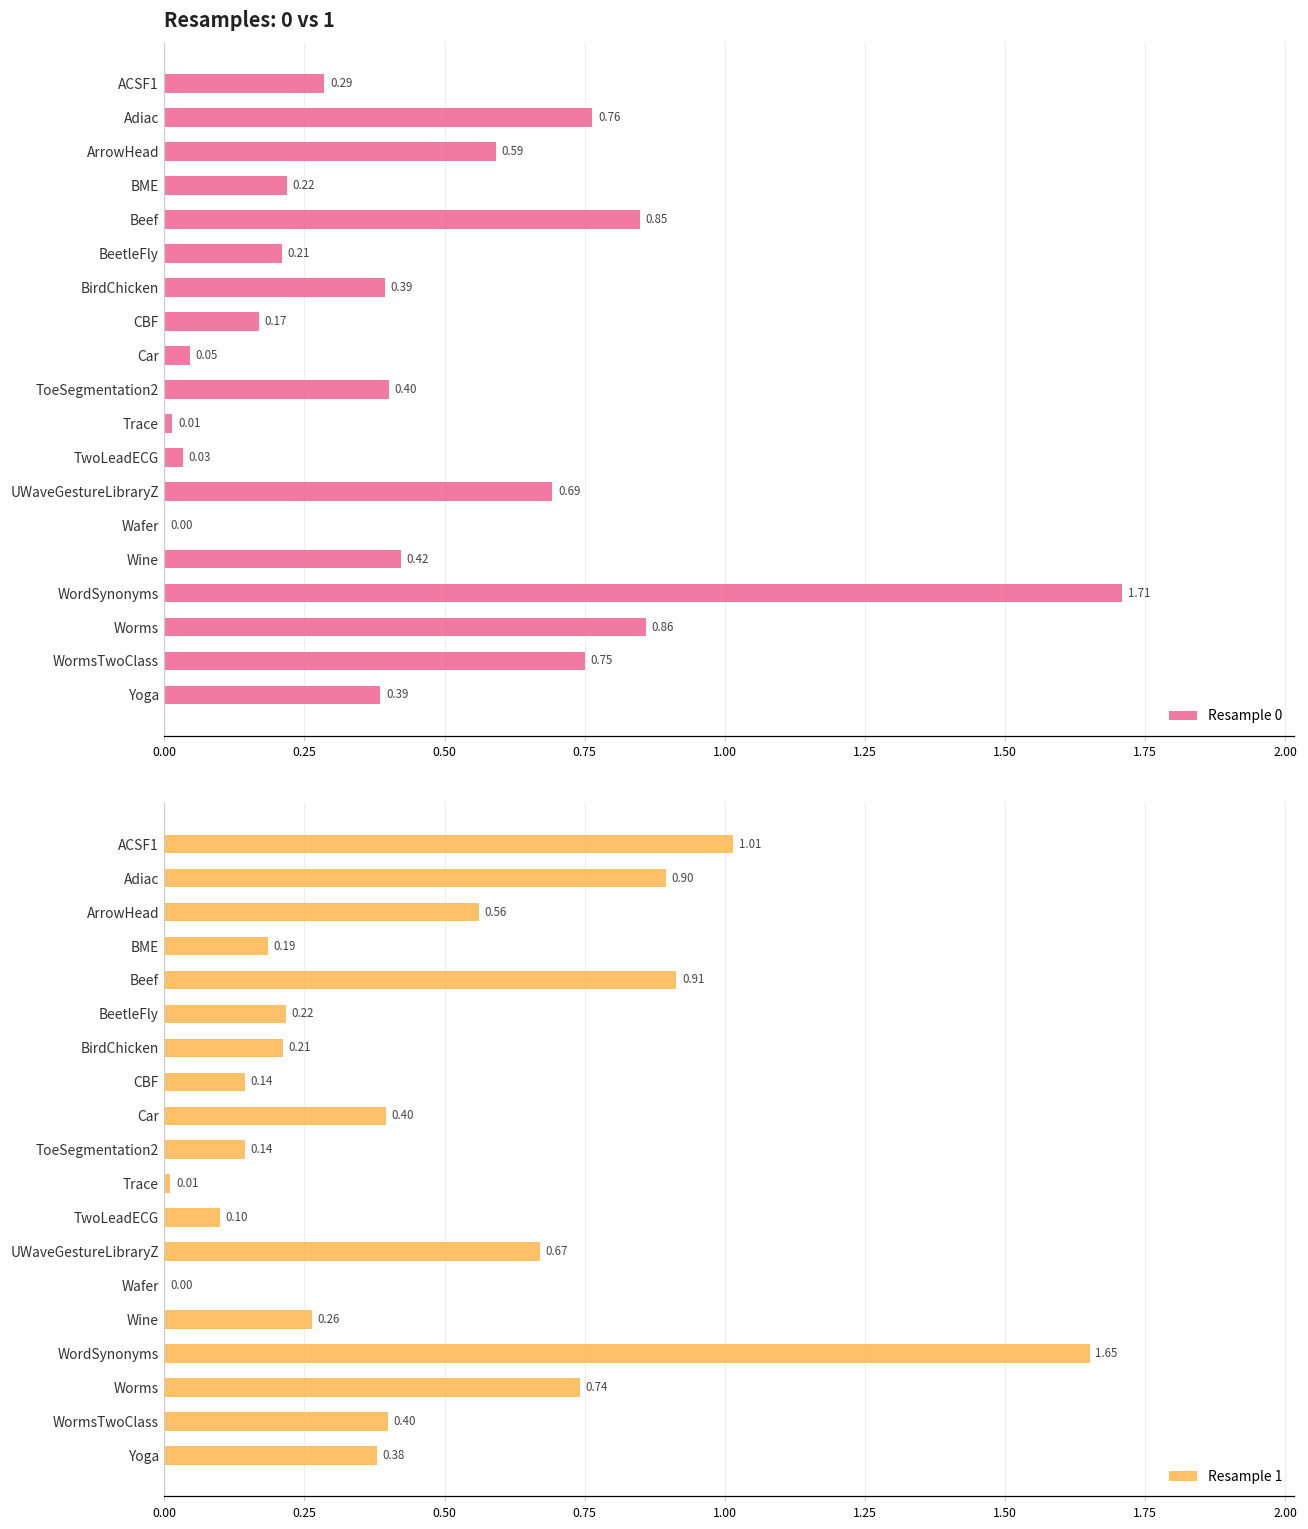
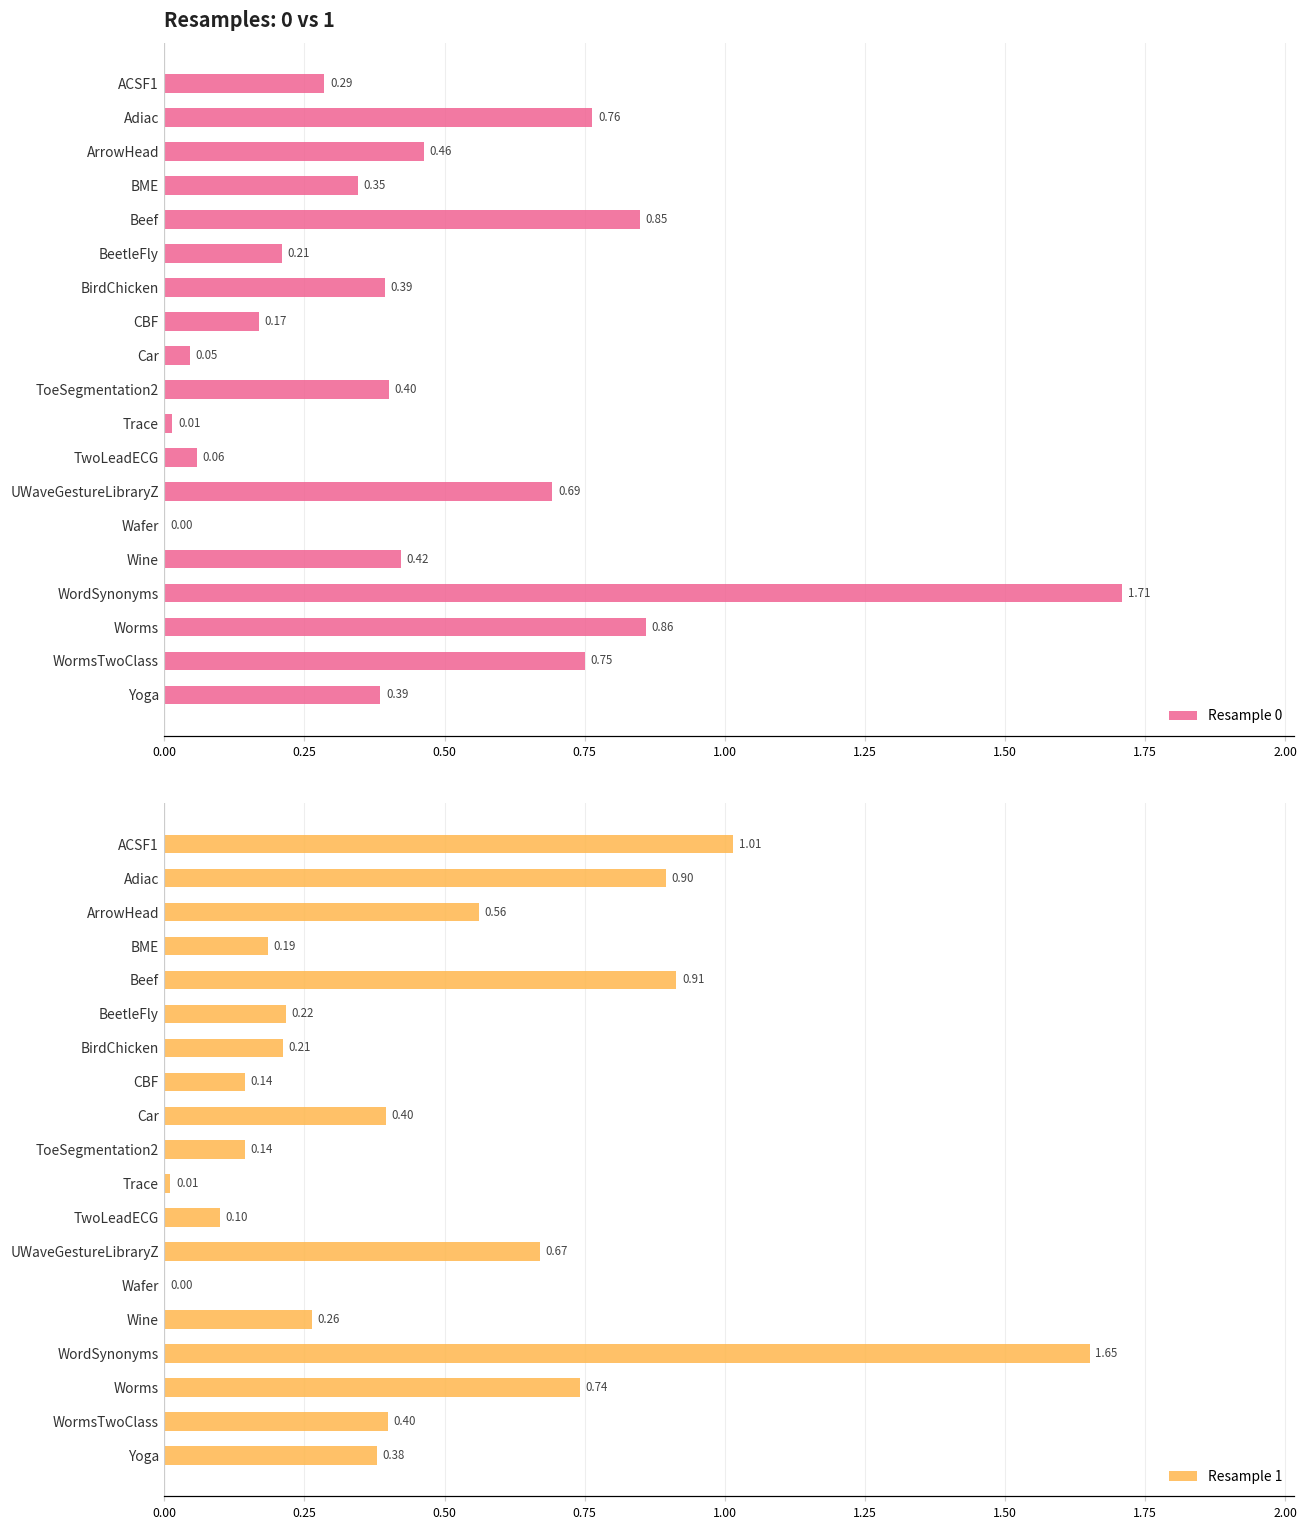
  {
    "Resamples: 0 vs 1": {
      "ACSF1": 0.29,
      "Adiac": 0.76,
-     "ArrowHead": 0.59,
-     "BME": 0.22,
+     "ArrowHead": 0.46,
+     "BME": 0.35,
      "Beef": 0.85,
      "BeetleFly": 0.21,
      "BirdChicken": 0.39,
      "CBF": 0.17,
      "Car": 0.05,
      "ToeSegmentation2": 0.40,
      "Trace": 0.01,
-     "TwoLeadECG": 0.03,
+     "TwoLeadECG": 0.06,
      "UWaveGestureLibraryZ": 0.69,
      "Wafer": 0.00,
      "Wine": 0.42,
      "WordSynonyms": 1.71,
      "Worms": 0.86,
      "WormsTwoClass": 0.75,
      "Yoga": 0.39
    }
  }
